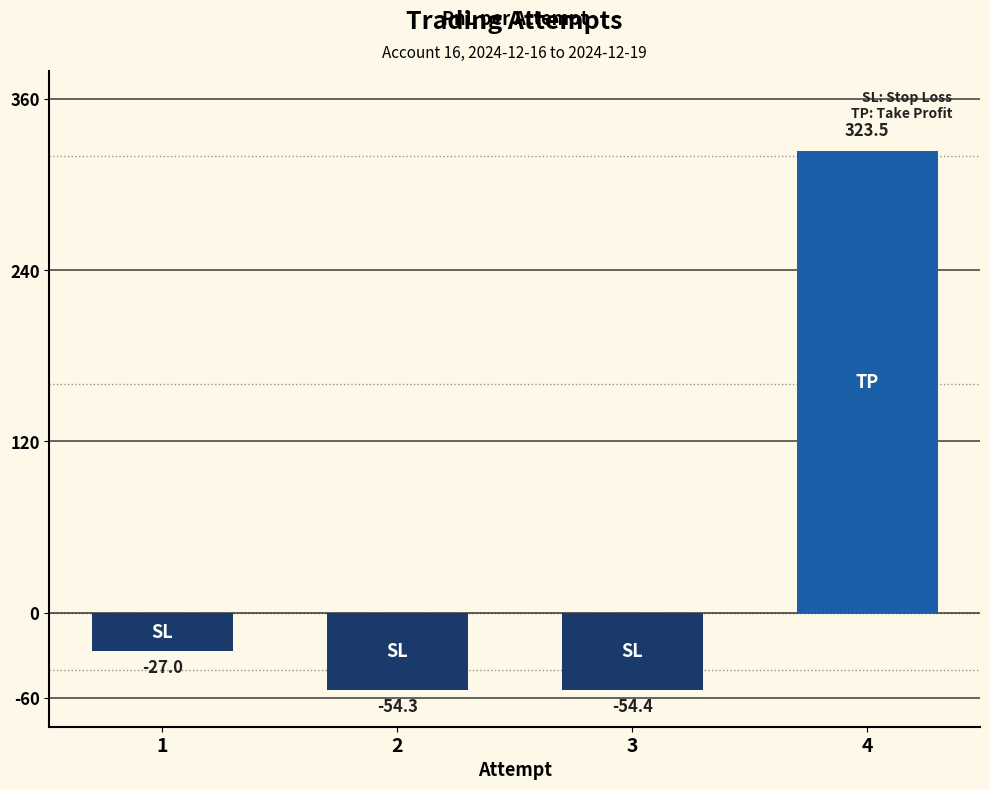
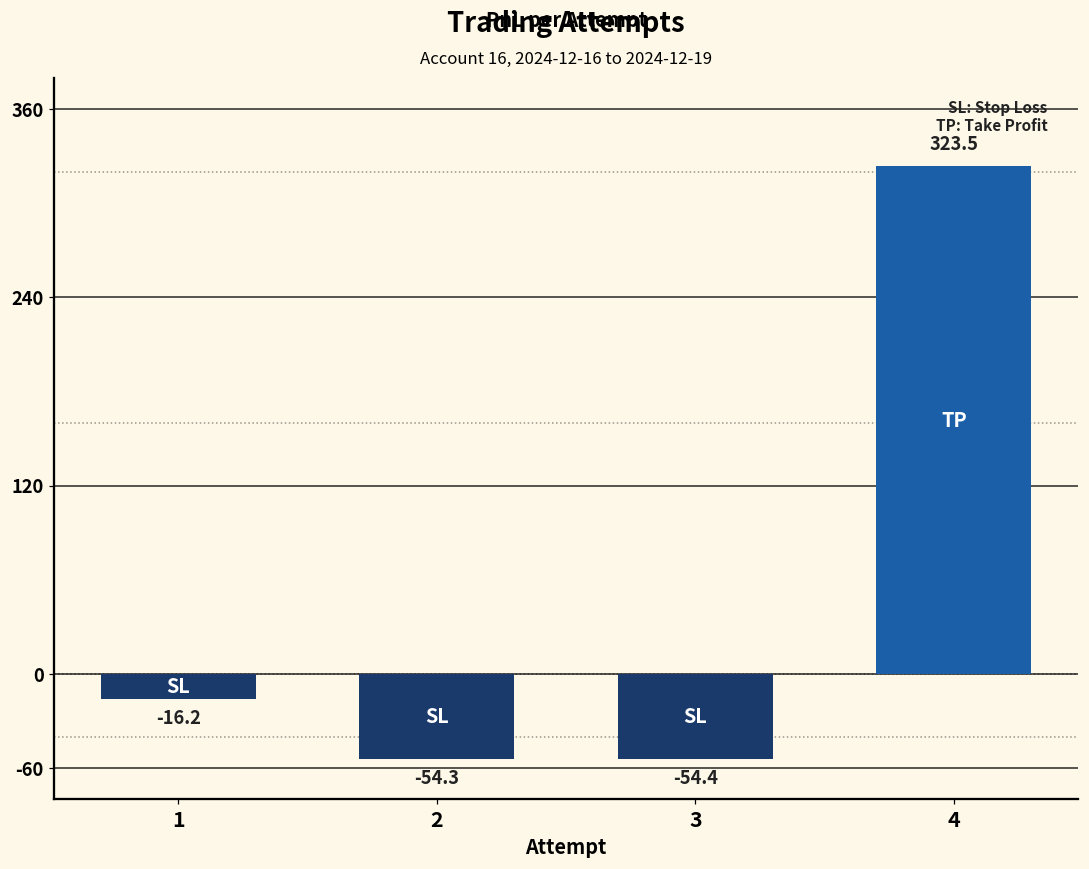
  {
-   "1": -27.0,
+   "1": -16.2,
    "2": -54.3,
    "3": -54.4,
    "4": 323.5
  }
